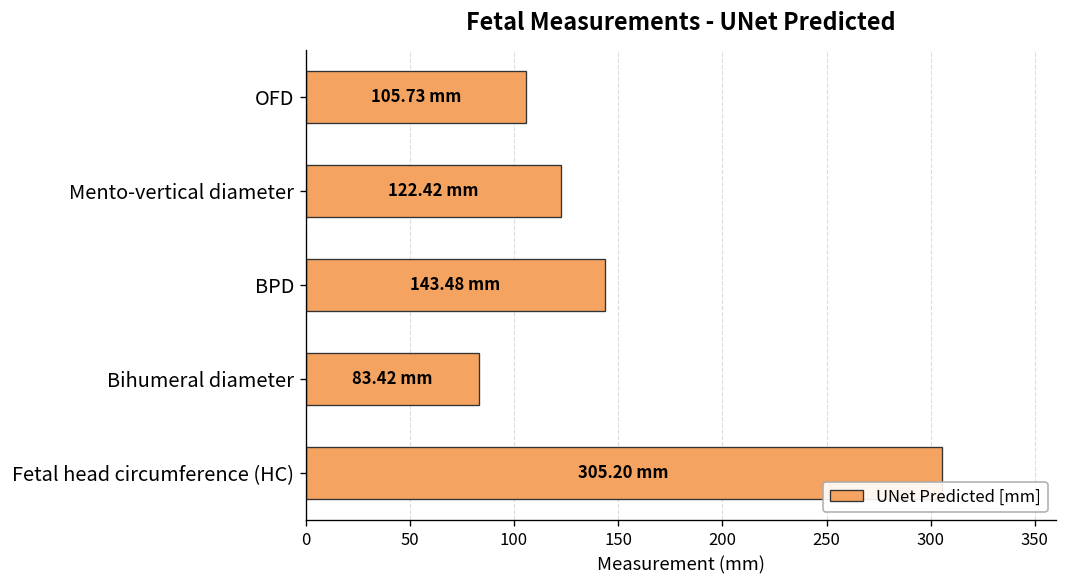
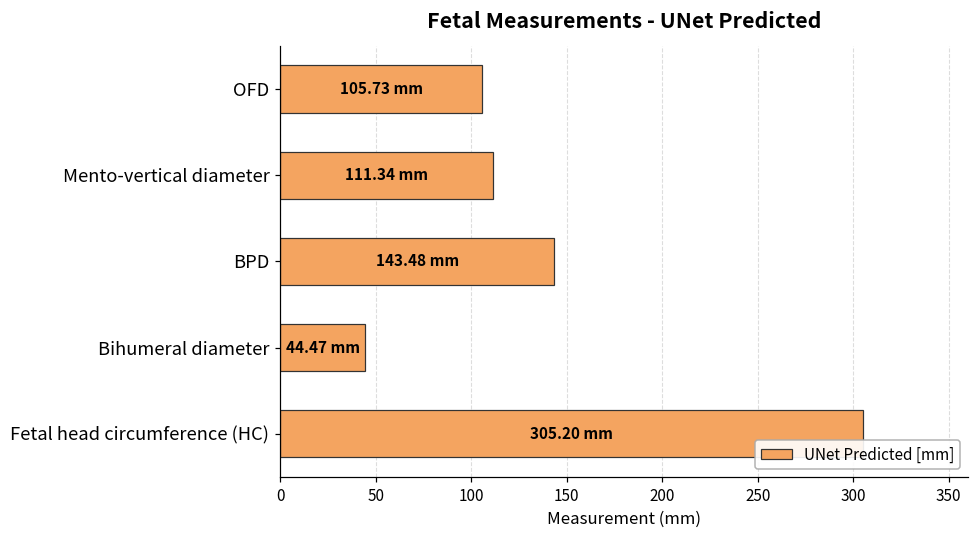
  {
    "OFD": 105.73,
-   "Mento-vertical diameter": 122.42,
+   "Mento-vertical diameter": 111.34,
    "BPD": 143.48,
-   "Bihumeral diameter": 83.42,
+   "Bihumeral diameter": 44.47,
    "Fetal head circumference (HC)": 305.20
  }
